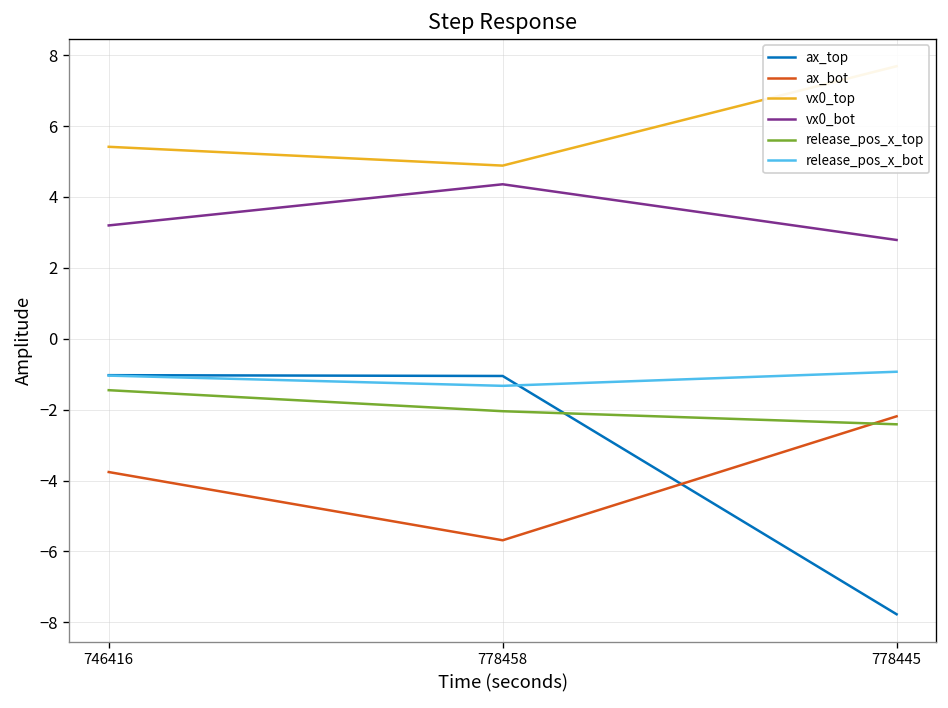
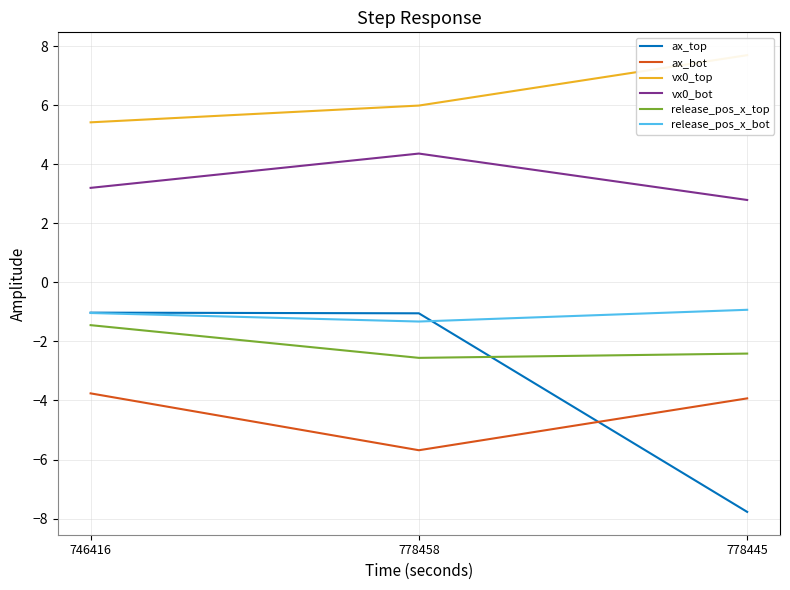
  {
    "ax_top": {
      "778458": -1.0,
      "778445": -7.8
    },
    "ax_bot": {
      "746416": -3.8,
      "778458": -5.7,
-     "778445": -2.2
+     "778445": -3.9
    },
    "vx0_top": {
      "746416": 5.4,
-     "778458": 4.9
+     "778458": 6.0
    },
    "vx0_bot": {
      "746416": 3.2,
      "778458": 4.4,
      "778445": 2.8
    },
    "release_pos_x_top": {
      "746416": -1.5,
-     "778458": -2.0,
+     "778458": -2.6,
      "778445": -2.4
    },
    "release_pos_x_bot": {
      "778458": -1.3,
      "778445": -0.9
    }
  }
